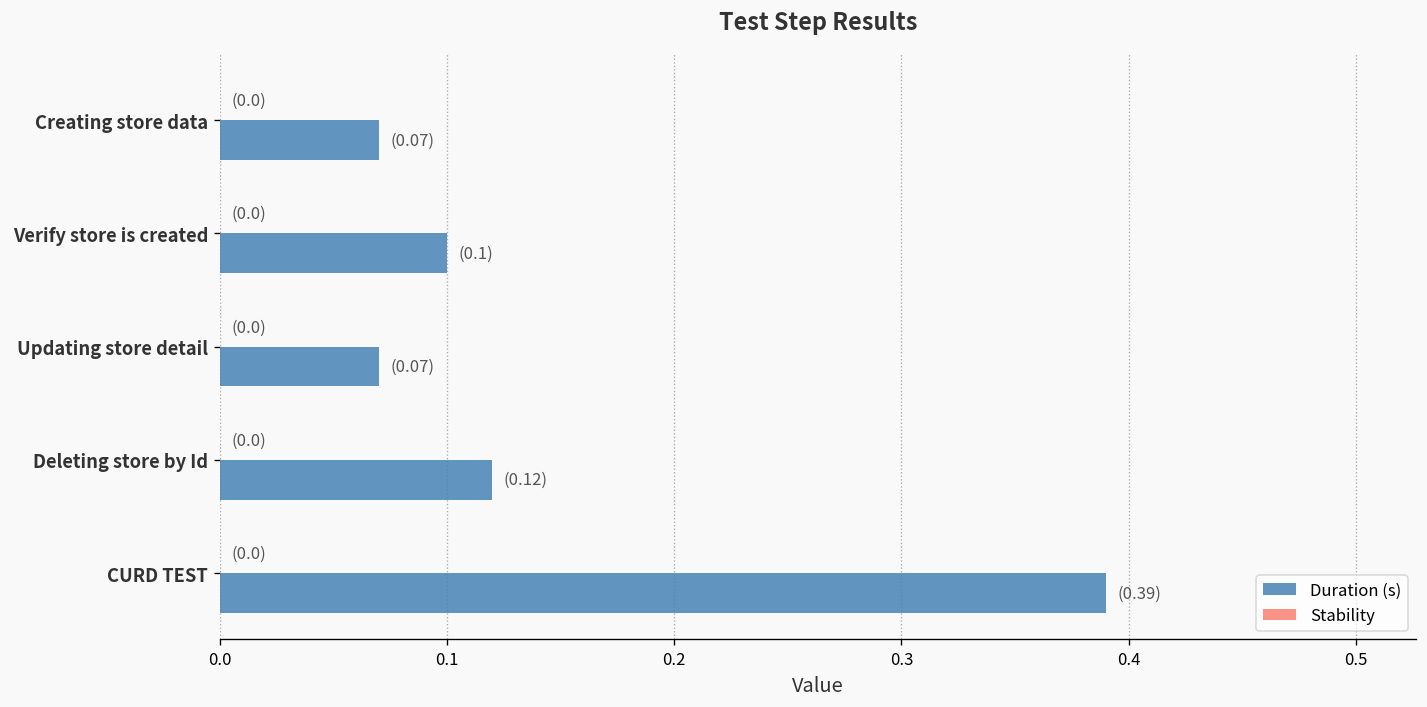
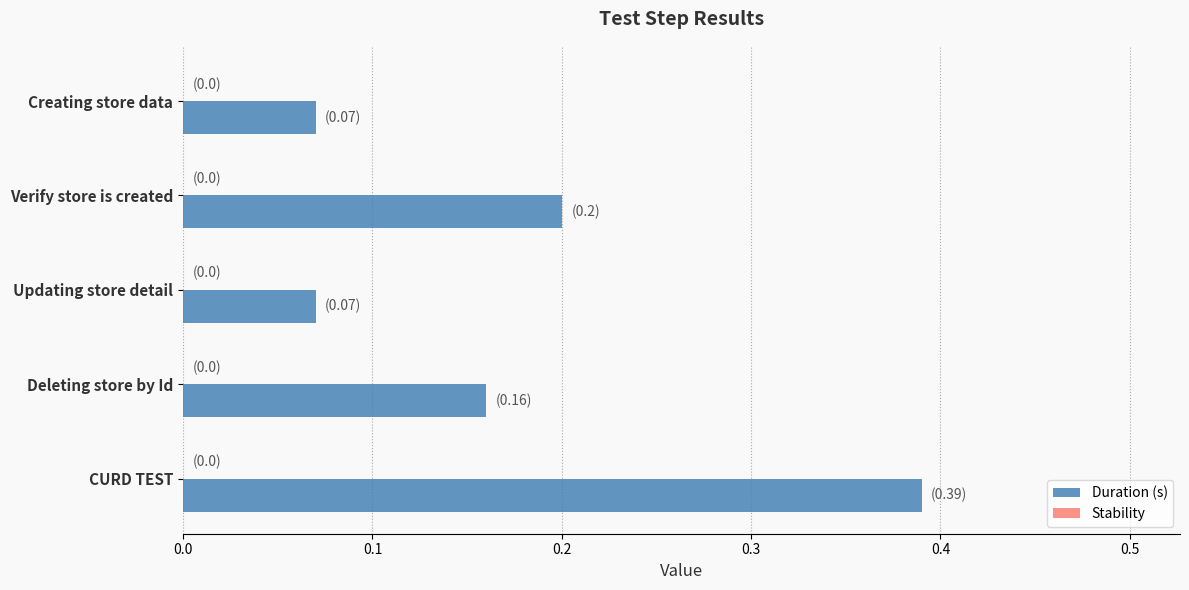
  {
    "Duration (s)": {
      "Creating store data": "(0.07)",
-     "Verify store is created": "(0.1)",
+     "Verify store is created": "(0.2)",
      "Updating store detail": "(0.07)",
-     "Deleting store by Id": "(0.12)",
+     "Deleting store by Id": "(0.16)",
      "CURD TEST": "(0.39)"
    },
    "Stability": {
      "Creating store data": "(0.0)",
      "Verify store is created": "(0.0)",
      "Updating store detail": "(0.0)",
      "Deleting store by Id": "(0.0)",
      "CURD TEST": "(0.0)"
    }
  }
